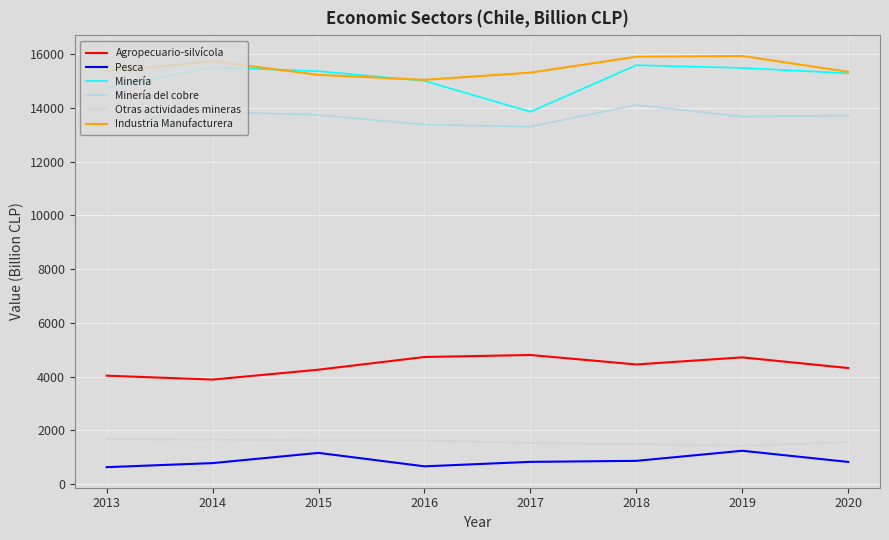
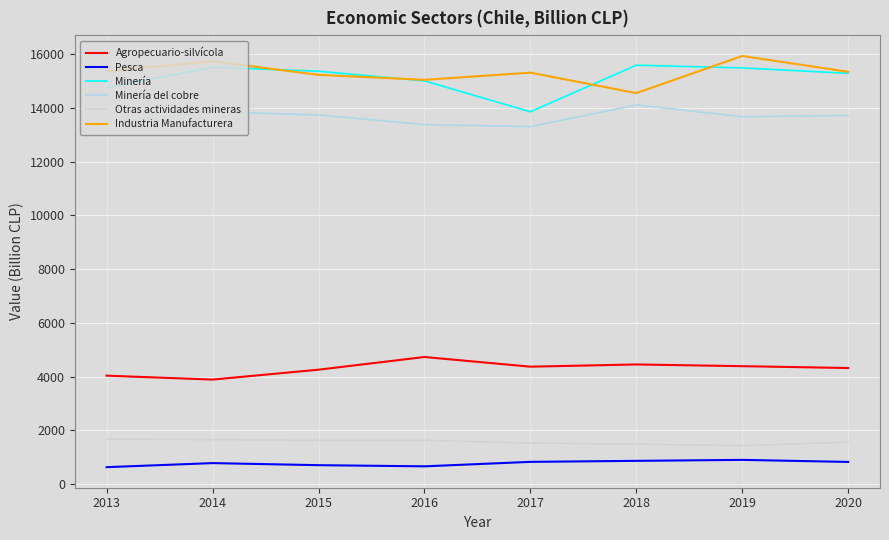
  {
    "Agropecuario-silvícola": {
      "2013": 4000,
      "2014": 3900,
      "2015": 4300,
      "2016": 4700,
-     "2017": 4800,
+     "2017": 4400,
      "2018": 4500,
-     "2019": 4700,
+     "2019": 4400,
      "2020": 4300
    },
    "Pesca": {
      "2013": 600,
      "2014": 800,
-     "2015": 1200,
+     "2015": 700,
      "2016": 700,
      "2017": 800,
      "2018": 900,
-     "2019": 1200,
+     "2019": 900,
      "2020": 800
    },
    "Minería": {
      "2015": 15400,
      "2017": 13900,
      "2018": 15600,
      "2019": 15500
    },
    "Industria Manufacturera": {
      "2015": 15200,
      "2017": 15300,
-     "2018": 15900,
+     "2018": 14500,
      "2019": 15900
    }
  }
